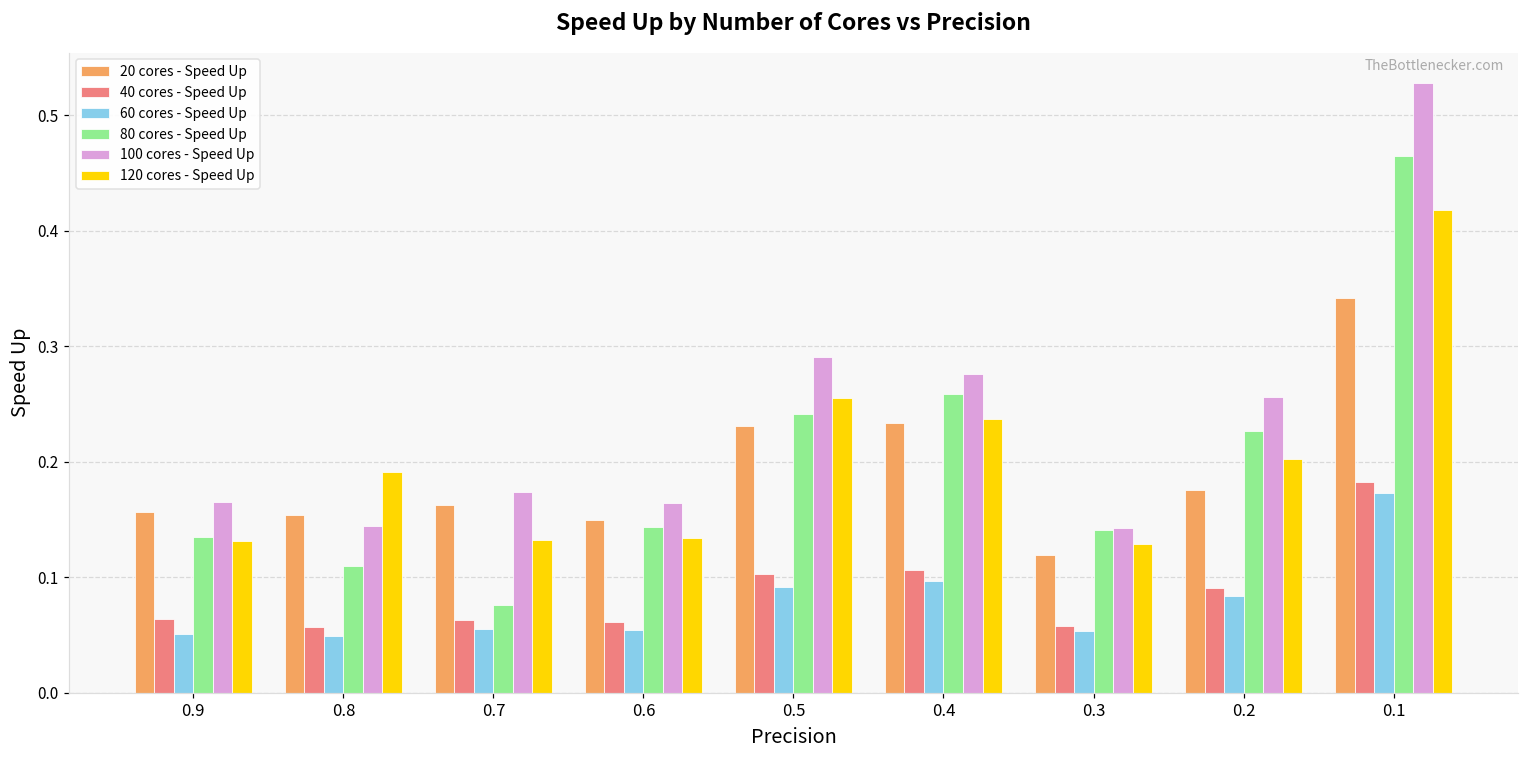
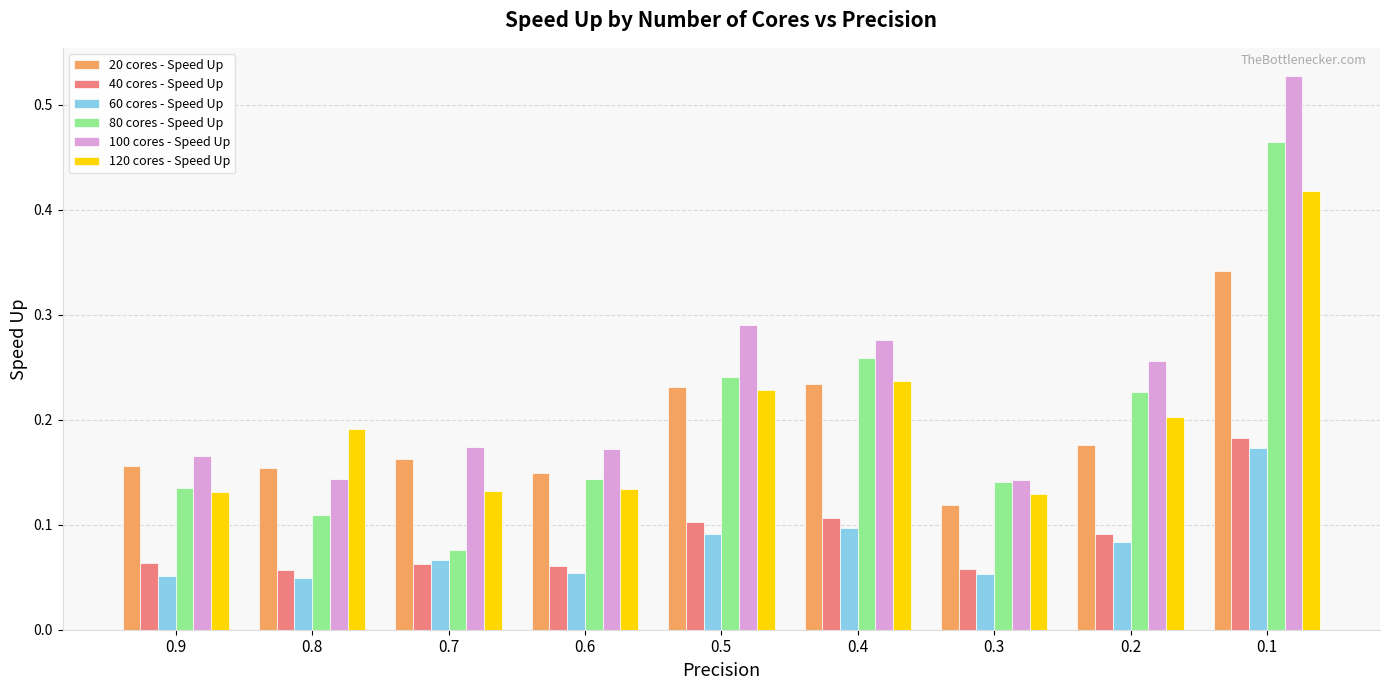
  {
    "60 cores - Speed Up": {
      "0.9": 0.051,
      "0.8": 0.049,
-     "0.7": 0.055,
+     "0.7": 0.066,
      "0.6": 0.054,
      "0.5": 0.091,
      "0.4": 0.097,
      "0.3": 0.053,
      "0.2": 0.084,
      "0.1": 0.173
    },
    "80 cores - Speed Up": {
      "0.9": 0.135,
      "0.8": 0.109,
      "0.7": 0.076,
      "0.6": 0.144,
      "0.5": 0.241,
      "0.4": 0.259,
      "0.3": 0.141,
      "0.2": 0.227,
      "0.1": 0.465
    },
    "100 cores - Speed Up": {
      "0.9": 0.165,
      "0.8": 0.144,
      "0.7": 0.174,
-     "0.6": 0.164,
+     "0.6": 0.172,
      "0.5": 0.291,
      "0.4": 0.276,
      "0.3": 0.143,
      "0.2": 0.256,
      "0.1": 0.528
    },
    "120 cores - Speed Up": {
      "0.9": 0.132,
      "0.8": 0.191,
      "0.7": 0.132,
      "0.6": 0.134,
-     "0.5": 0.255,
+     "0.5": 0.228,
      "0.4": 0.237,
      "0.3": 0.129,
      "0.2": 0.203,
      "0.1": 0.418
    }
  }
